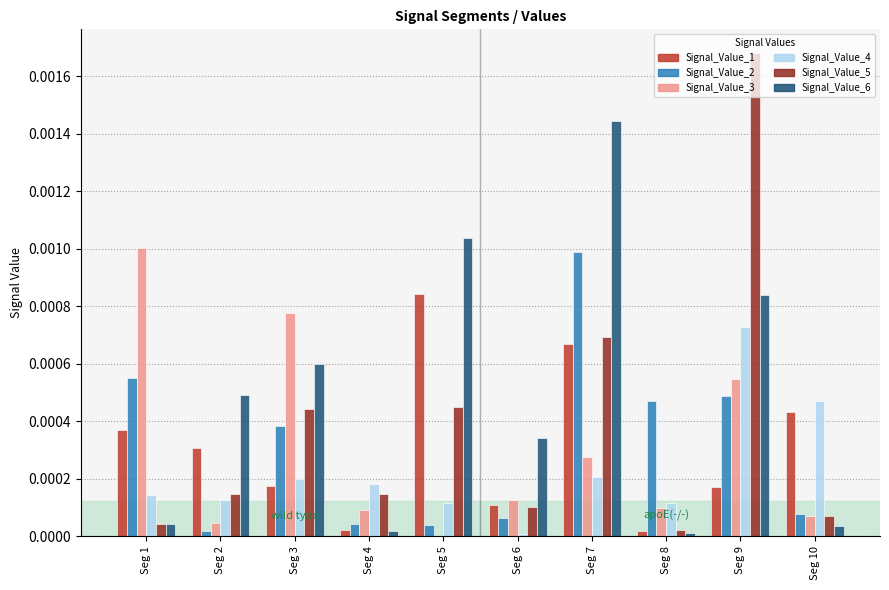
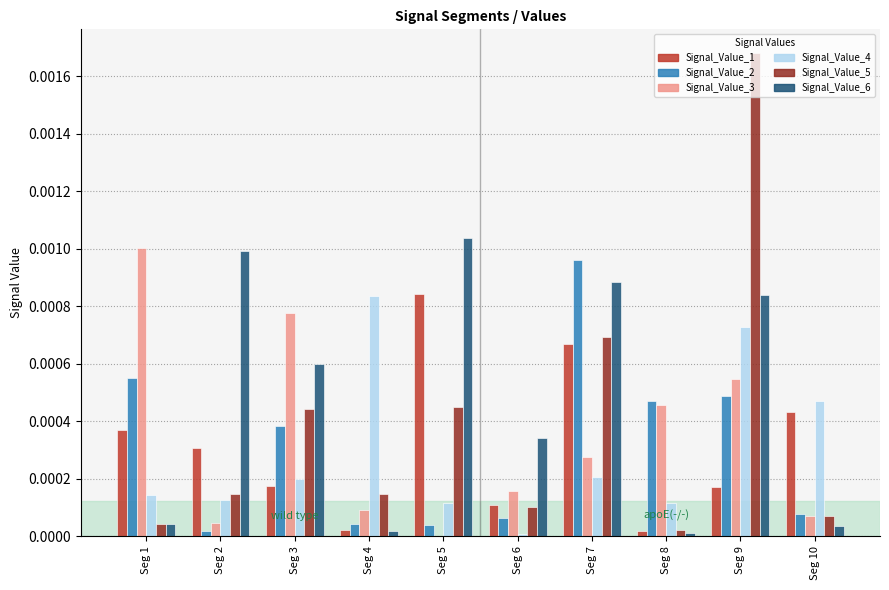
  {
    "Signal_Value_2": {
      "Seg 1": 0.00055,
      "Seg 2": 0.00002,
      "Seg 3": 0.00038,
      "Seg 4": 0.00004,
      "Seg 5": 0.00004,
      "Seg 6": 0.00006,
-     "Seg 7": 0.00099,
+     "Seg 7": 0.00096,
      "Seg 8": 0.00047,
      "Seg 9": 0.00049,
      "Seg 10": 0.00008
    },
    "Signal_Value_3": {
      "Seg 1": 0.00100,
      "Seg 2": 0.00005,
      "Seg 3": 0.00078,
      "Seg 4": 0.00009,
-     "Seg 6": 0.00013,
+     "Seg 6": 0.00016,
      "Seg 7": 0.00027,
-     "Seg 8": 0.00010,
+     "Seg 8": 0.00046,
      "Seg 9": 0.00055,
      "Seg 10": 0.00007
    },
    "Signal_Value_4": {
      "Seg 1": 0.00014,
      "Seg 2": 0.00013,
      "Seg 3": 0.00020,
-     "Seg 4": 0.00018,
+     "Seg 4": 0.00083,
      "Seg 5": 0.00011,
      "Seg 7": 0.00021,
      "Seg 8": 0.00011,
      "Seg 9": 0.00073,
      "Seg 10": 0.00047
    },
    "Signal_Value_6": {
      "Seg 1": 0.00004,
-     "Seg 2": 0.00049,
+     "Seg 2": 0.00099,
      "Seg 3": 0.00060,
      "Seg 4": 0.00002,
      "Seg 5": 0.00104,
      "Seg 6": 0.00034,
-     "Seg 7": 0.00145,
+     "Seg 7": 0.00089,
      "Seg 8": 0.00001,
      "Seg 9": 0.00084,
      "Seg 10": 0.00004
    }
  }
